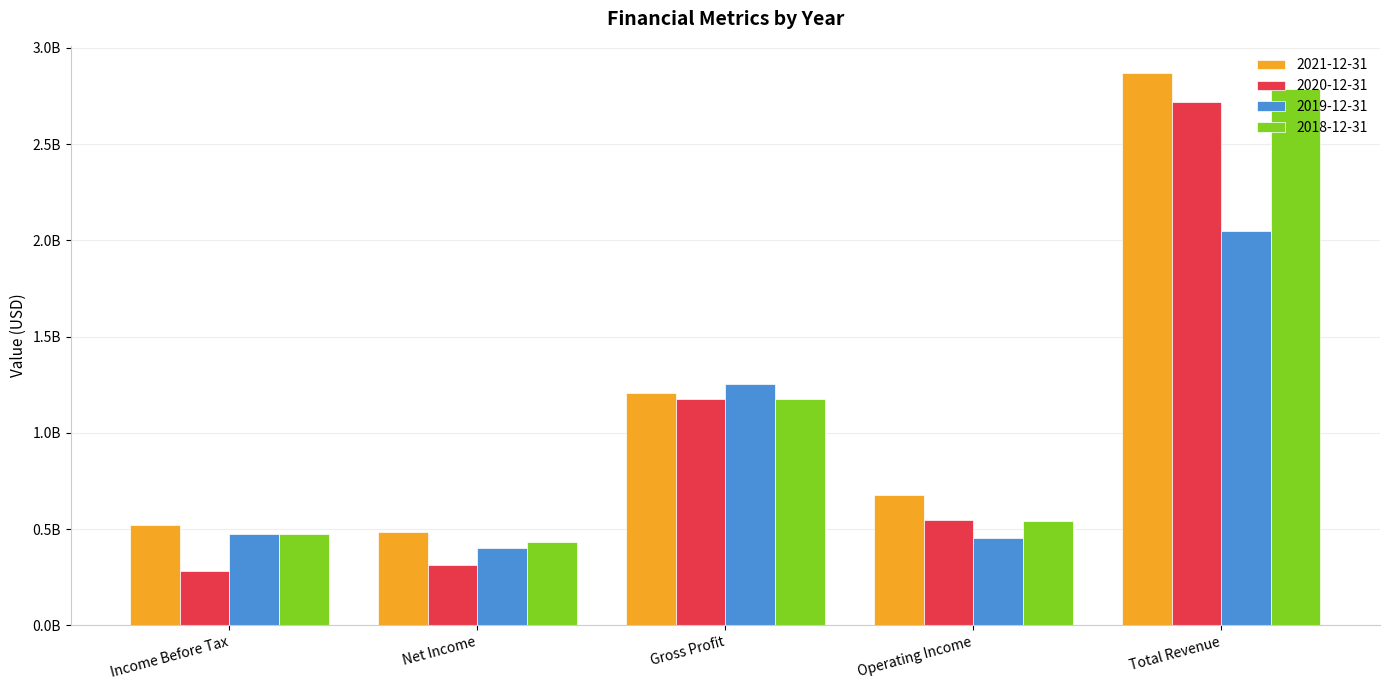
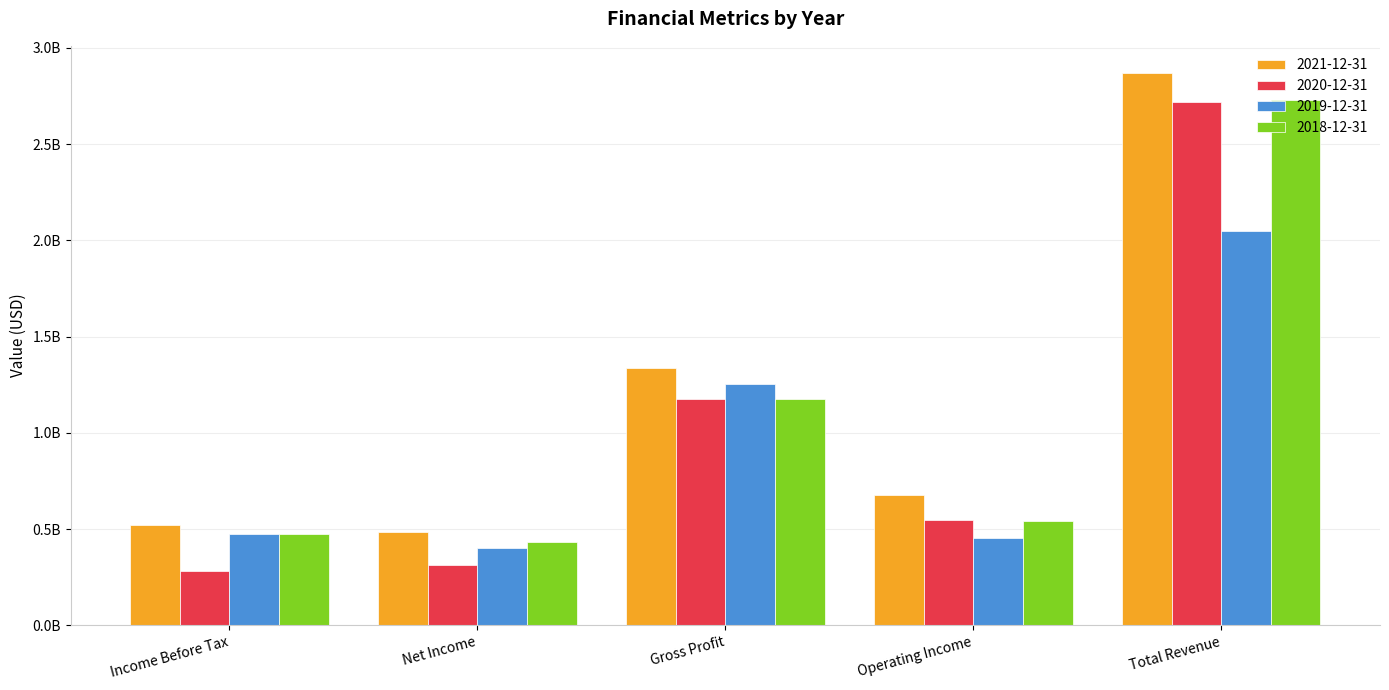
  {
    "2021-12-31": {
      "Income Before Tax": 520000000,
      "Net Income": 480000000,
-     "Gross Profit": 1200000000,
+     "Gross Profit": 1340000000,
      "Operating Income": 680000000,
      "Total Revenue": 2870000000
    },
    "2020-12-31": {
      "Income Before Tax": 280000000,
      "Net Income": 310000000,
      "Gross Profit": 1180000000,
      "Operating Income": 550000000,
      "Total Revenue": 2720000000
    },
    "2019-12-31": {
      "Income Before Tax": 480000000,
      "Net Income": 400000000,
      "Gross Profit": 1250000000,
      "Operating Income": 450000000,
      "Total Revenue": 2050000000
    },
    "2018-12-31": {
      "Income Before Tax": 480000000,
      "Net Income": 430000000,
      "Gross Profit": 1180000000,
      "Operating Income": 540000000,
-     "Total Revenue": 2790000000
+     "Total Revenue": 2730000000
    }
  }
